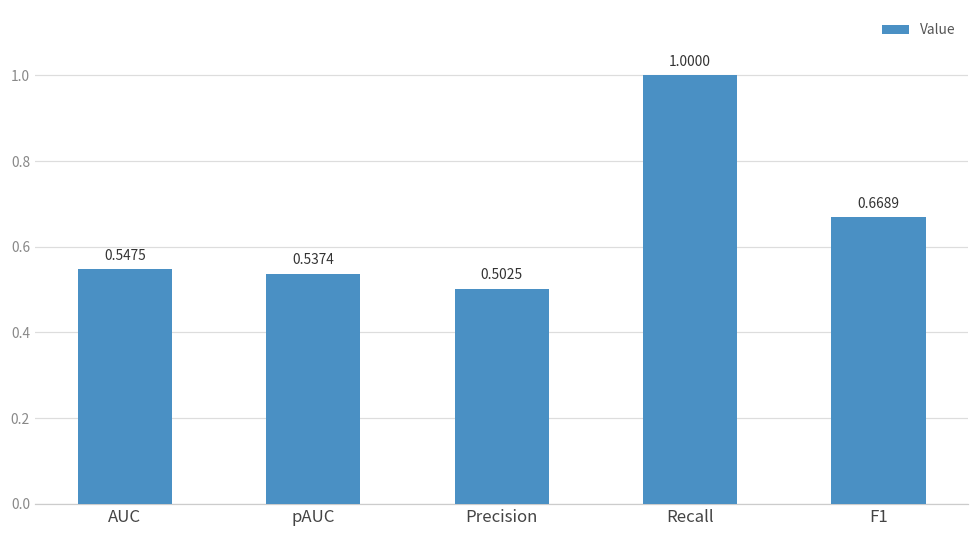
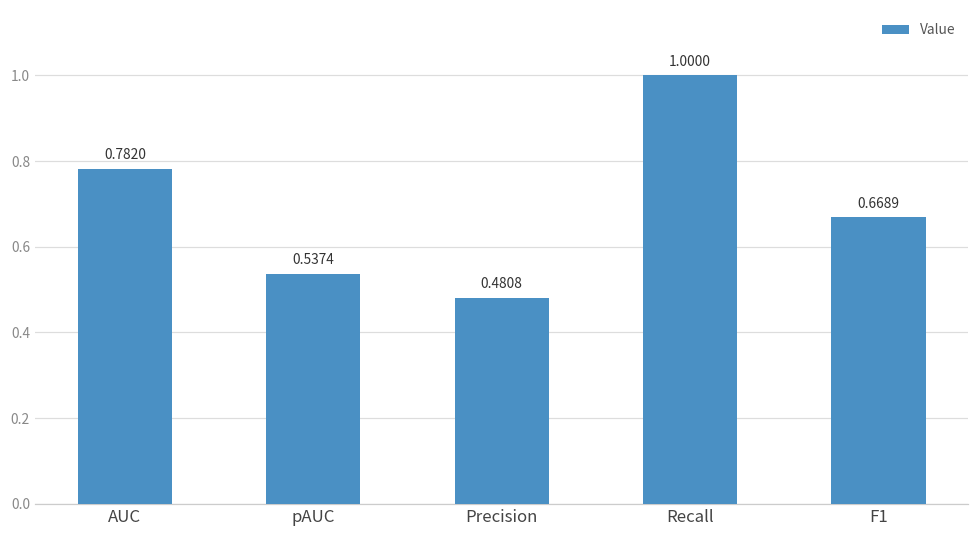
  {
-   "AUC": 0.5475,
+   "AUC": 0.7820,
    "pAUC": 0.5374,
-   "Precision": 0.5025,
+   "Precision": 0.4808,
    "Recall": 1.0000,
    "F1": 0.6689
  }
